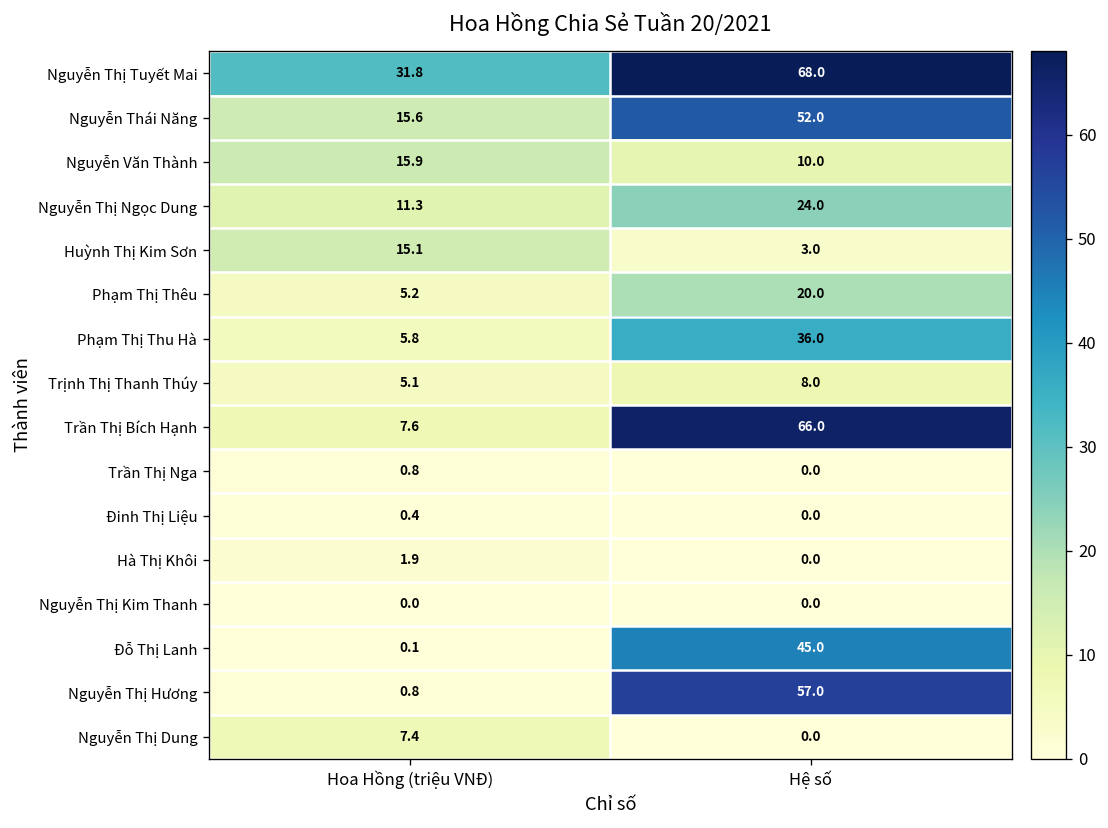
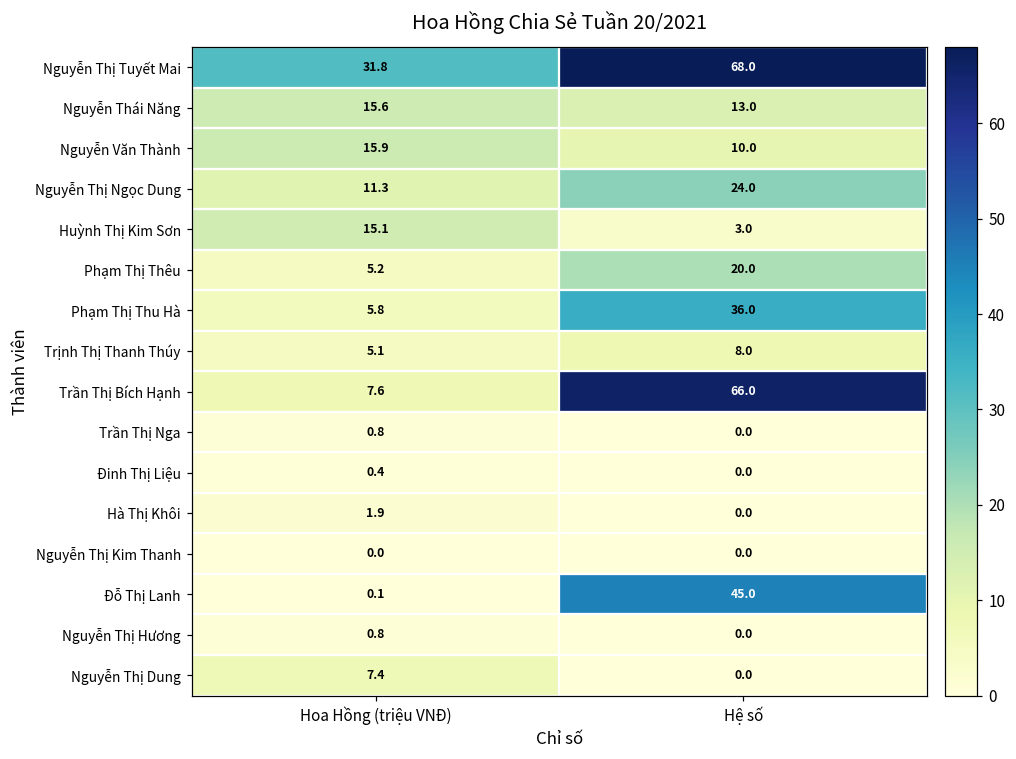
  {
    "Nguyễn Thị Tuyết Mai": {
      "Hoa Hồng (triệu VNĐ)": 31.8,
      "Hệ số": 68.0
    },
    "Nguyễn Thái Năng": {
      "Hoa Hồng (triệu VNĐ)": 15.6,
-     "Hệ số": 52.0
+     "Hệ số": 13.0
    },
    "Nguyễn Văn Thành": {
      "Hoa Hồng (triệu VNĐ)": 15.9,
      "Hệ số": 10.0
    },
    "Nguyễn Thị Ngọc Dung": {
      "Hoa Hồng (triệu VNĐ)": 11.3,
      "Hệ số": 24.0
    },
    "Huỳnh Thị Kim Sơn": {
      "Hoa Hồng (triệu VNĐ)": 15.1,
      "Hệ số": 3.0
    },
    "Phạm Thị Thêu": {
      "Hoa Hồng (triệu VNĐ)": 5.2,
      "Hệ số": 20.0
    },
    "Phạm Thị Thu Hà": {
      "Hoa Hồng (triệu VNĐ)": 5.8,
      "Hệ số": 36.0
    },
    "Trịnh Thị Thanh Thúy": {
      "Hoa Hồng (triệu VNĐ)": 5.1,
      "Hệ số": 8.0
    },
    "Trần Thị Bích Hạnh": {
      "Hoa Hồng (triệu VNĐ)": 7.6,
      "Hệ số": 66.0
    },
    "Trần Thị Nga": {
      "Hoa Hồng (triệu VNĐ)": 0.8,
      "Hệ số": 0.0
    },
    "Đinh Thị Liệu": {
      "Hoa Hồng (triệu VNĐ)": 0.4,
      "Hệ số": 0.0
    },
    "Hà Thị Khôi": {
      "Hoa Hồng (triệu VNĐ)": 1.9,
      "Hệ số": 0.0
    },
    "Nguyễn Thị Kim Thanh": {
      "Hoa Hồng (triệu VNĐ)": 0.0,
      "Hệ số": 0.0
    },
    "Đỗ Thị Lanh": {
      "Hoa Hồng (triệu VNĐ)": 0.1,
      "Hệ số": 45.0
    },
    "Nguyễn Thị Hương": {
      "Hoa Hồng (triệu VNĐ)": 0.8,
-     "Hệ số": 57.0
+     "Hệ số": 0.0
    },
    "Nguyễn Thị Dung": {
      "Hoa Hồng (triệu VNĐ)": 7.4,
      "Hệ số": 0.0
    }
  }
